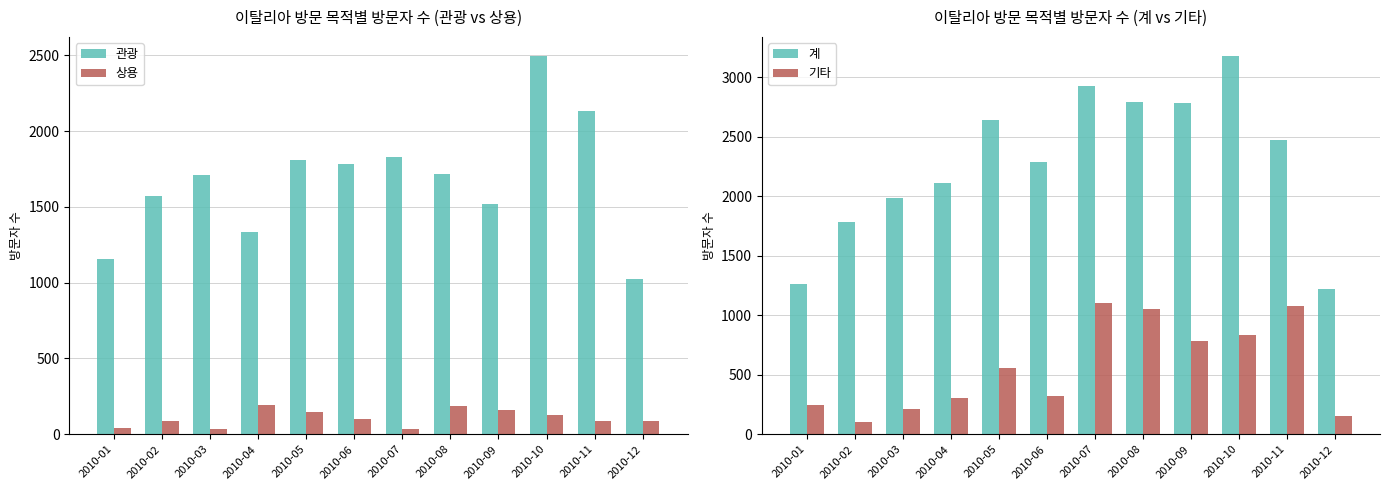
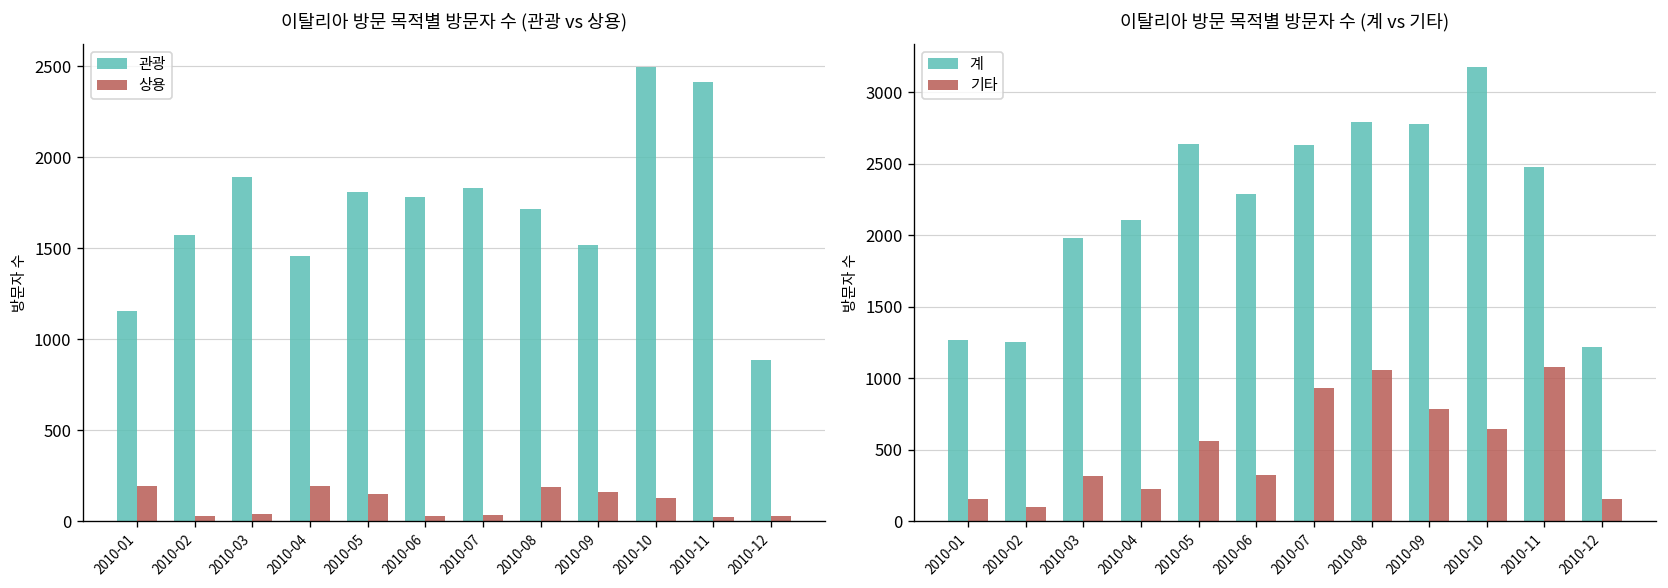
  {
    "이탈리아 방문 목적별 방문자 수 (관광 vs 상용)": {
      "관광": {
        "2010-01": 1160,
        "2010-02": 1570,
-       "2010-03": 1710,
-       "2010-04": 1340,
+       "2010-03": 1890,
+       "2010-04": 1460,
        "2010-05": 1810,
        "2010-06": 1780,
        "2010-07": 1830,
        "2010-08": 1720,
        "2010-09": 1520,
        "2010-10": 2500,
-       "2010-11": 2130,
-       "2010-12": 1020
+       "2010-11": 2420,
+       "2010-12": 890
      },
      "상용": {
-       "2010-01": 40,
-       "2010-02": 90,
+       "2010-01": 190,
+       "2010-02": 30,
        "2010-03": 40,
        "2010-04": 190,
        "2010-05": 150,
-       "2010-06": 100,
+       "2010-06": 30,
        "2010-07": 30,
        "2010-08": 190,
        "2010-09": 160,
        "2010-10": 130,
-       "2010-11": 90,
-       "2010-12": 90
+       "2010-11": 30,
+       "2010-12": 30
      }
    },
    "이탈리아 방문 목적별 방문자 수 (계 vs 기타)": {
      "계": {
        "2010-01": 1270,
-       "2010-02": 1780,
+       "2010-02": 1260,
        "2010-03": 1980,
        "2010-04": 2110,
        "2010-05": 2640,
        "2010-06": 2290,
-       "2010-07": 2920,
+       "2010-07": 2630,
        "2010-08": 2790,
        "2010-09": 2780,
        "2010-10": 3180,
        "2010-11": 2480,
        "2010-12": 1220
      },
      "기타": {
-       "2010-01": 240,
+       "2010-01": 160,
        "2010-02": 100,
-       "2010-03": 220,
-       "2010-04": 310,
+       "2010-03": 320,
+       "2010-04": 220,
        "2010-05": 560,
        "2010-06": 320,
-       "2010-07": 1100,
+       "2010-07": 940,
        "2010-08": 1060,
        "2010-09": 790,
-       "2010-10": 830,
+       "2010-10": 650,
        "2010-11": 1080,
        "2010-12": 150
      }
    }
  }
